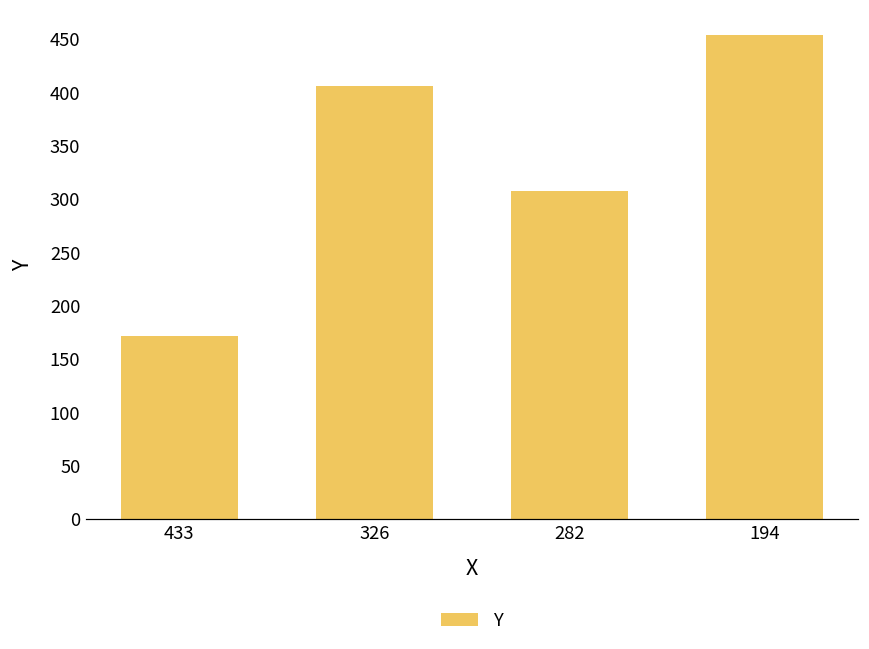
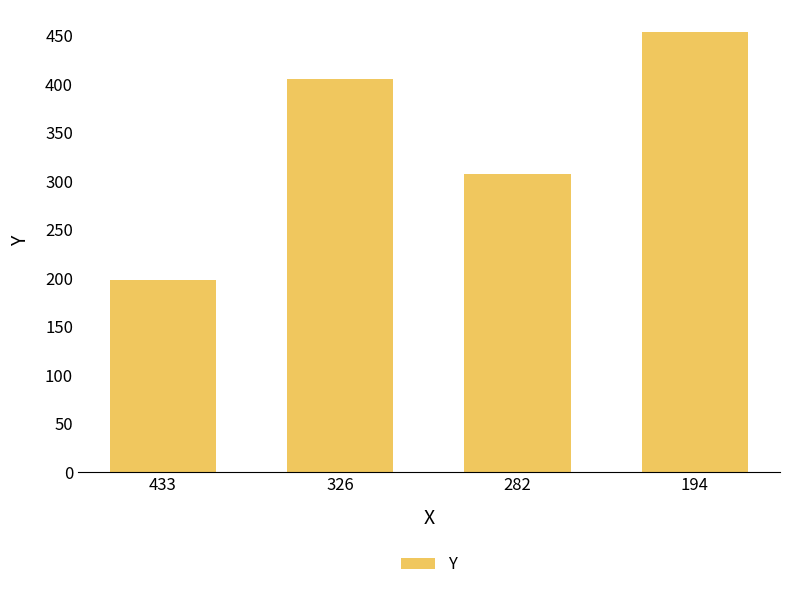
  {
-   "433": 170,
+   "433": 200,
    "326": 410,
    "282": 310,
    "194": 450
  }
